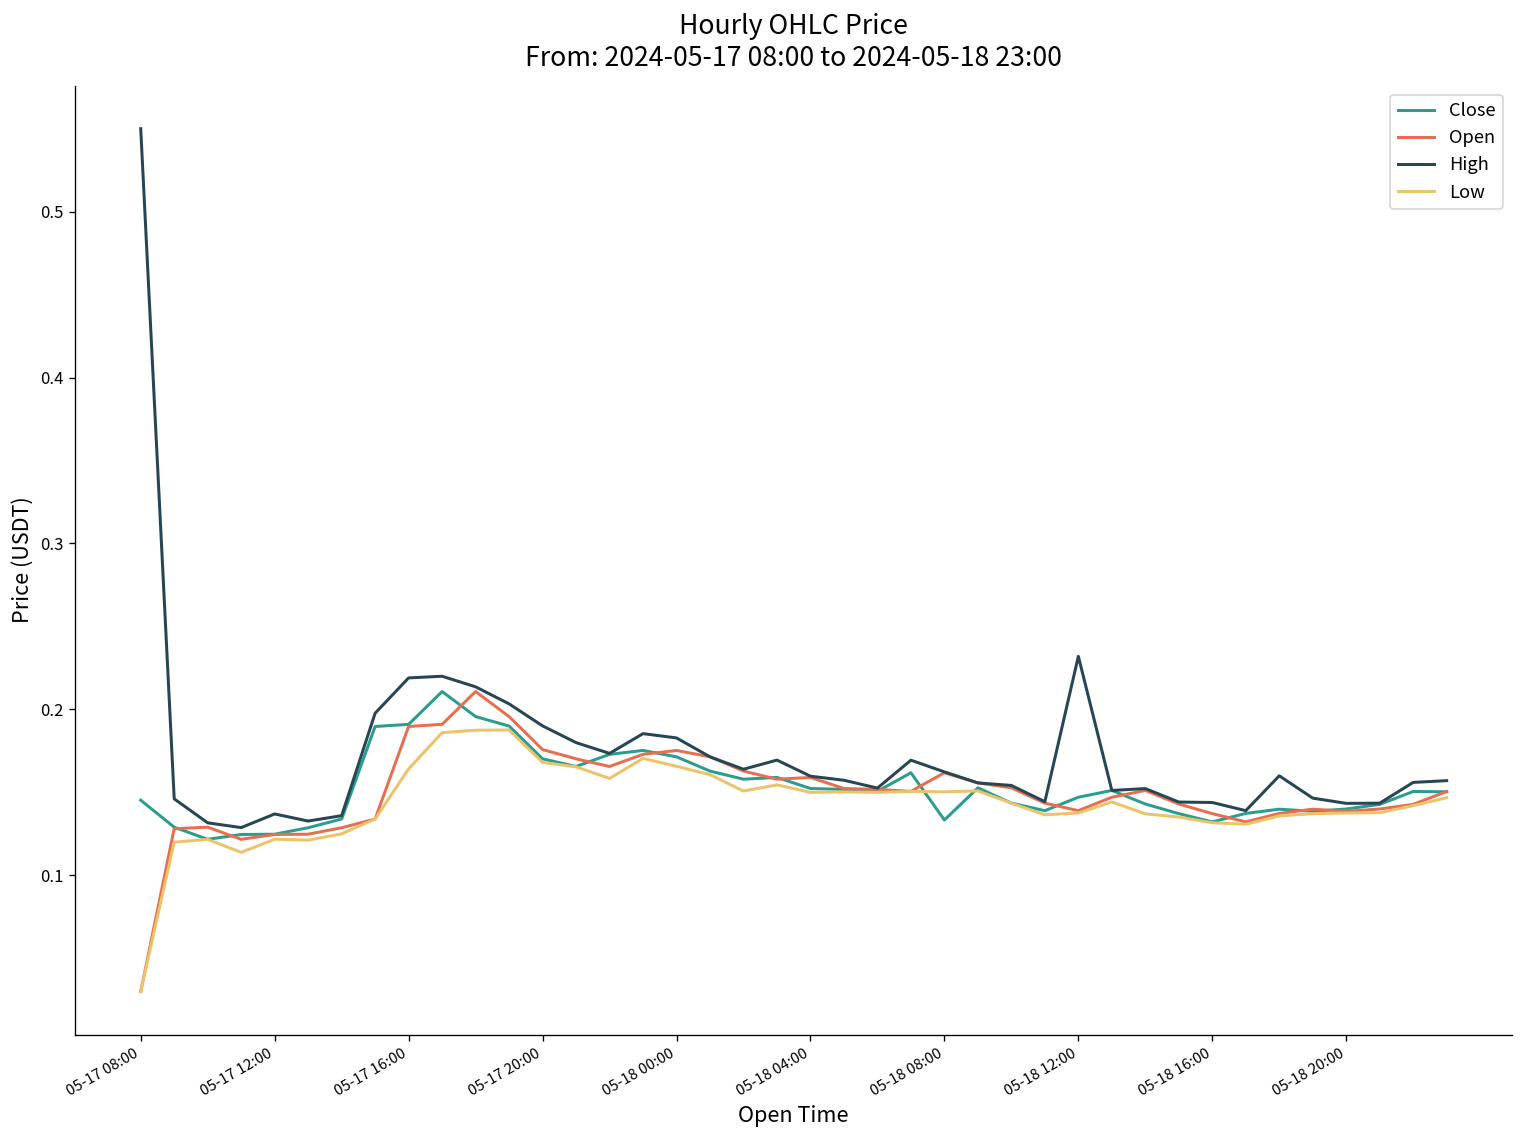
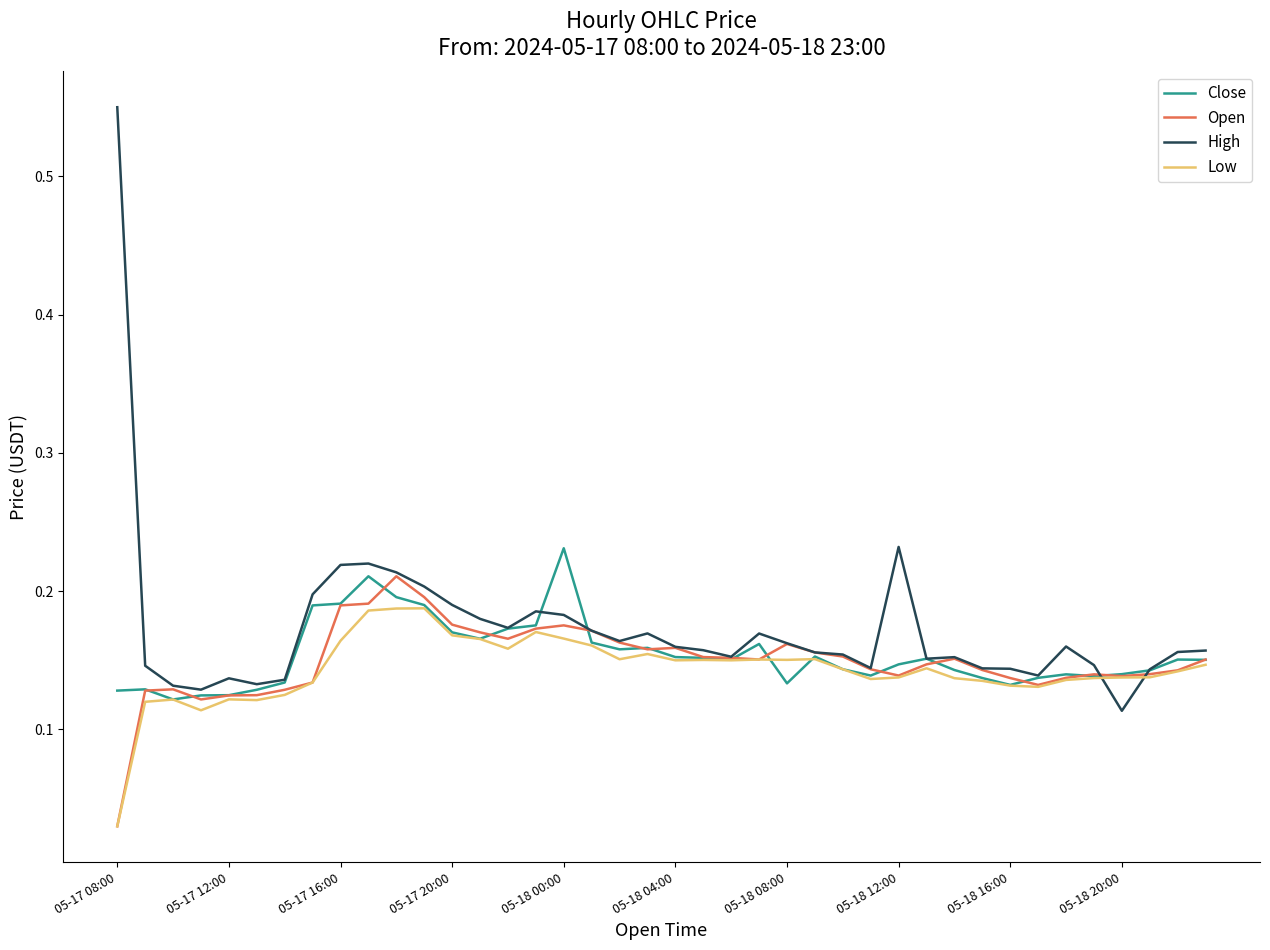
  {
    "Close": {
-     "05-17 08:00": 0.145,
+     "05-17 08:00": 0.128,
      "05-17 20:00": 0.170,
-     "05-18 00:00": 0.171,
+     "05-18 00:00": 0.231,
      "05-18 04:00": 0.152,
      "05-18 08:00": 0.133,
      "05-18 12:00": 0.147
    },
    "Open": {
      "05-17 20:00": 0.176,
      "05-18 00:00": 0.175,
      "05-18 16:00": 0.137
    },
    "High": {
      "05-17 08:00": 0.550,
      "05-17 12:00": 0.137,
      "05-17 16:00": 0.219,
      "05-17 20:00": 0.190,
      "05-18 00:00": 0.183,
      "05-18 12:00": 0.232,
      "05-18 16:00": 0.144,
-     "05-18 20:00": 0.143
+     "05-18 20:00": 0.114
    },
    "Low": {
      "05-17 12:00": 0.122,
      "05-17 16:00": 0.164,
      "05-17 20:00": 0.168,
      "05-18 00:00": 0.166,
      "05-18 04:00": 0.150,
      "05-18 08:00": 0.150
    }
  }
